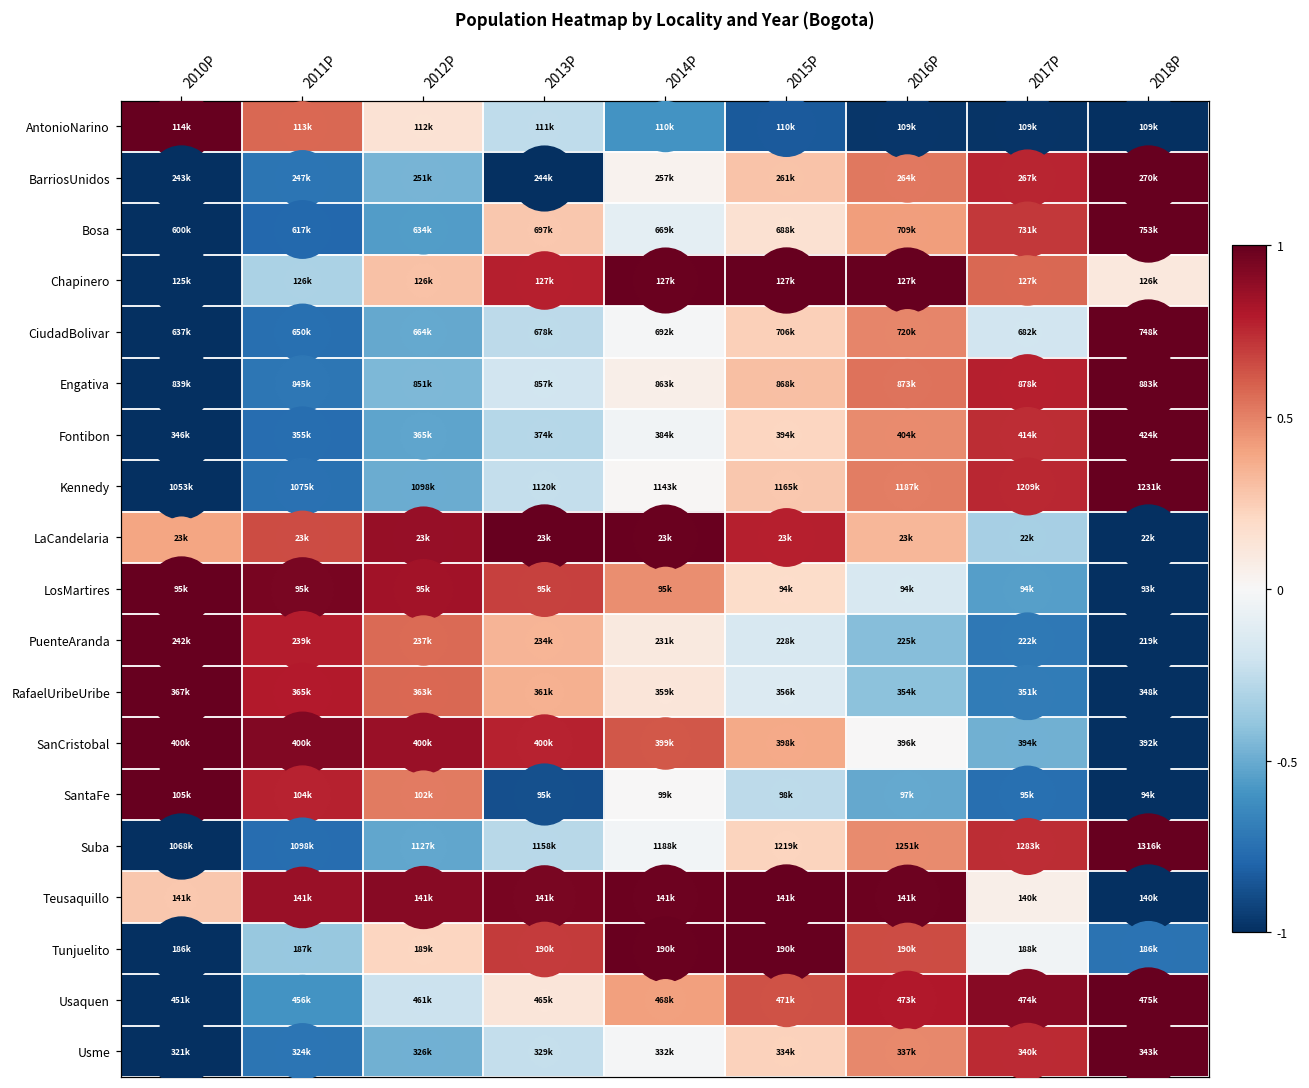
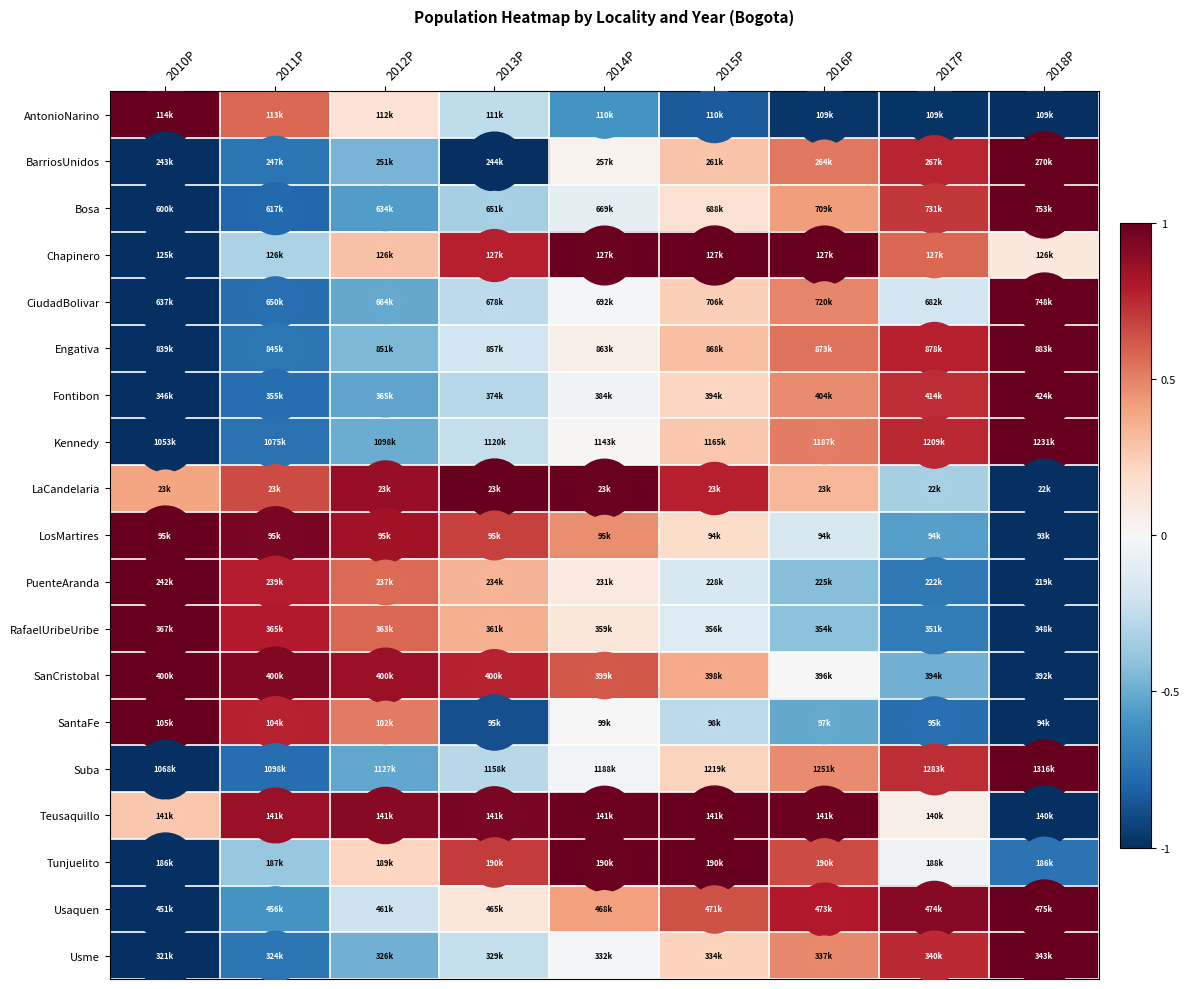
  {
    "BarriosUnidos": {
      "2014P": "257k"
    },
    "Bosa": {
-     "2013P": "697k"
+     "2013P": "651k"
    },
    "CiudadBolivar": {
      "2014P": "692k"
    },
    "Fontibon": {
      "2014P": "384k"
    },
    "Kennedy": {
      "2014P": "1143k"
    },
    "SanCristobal": {
      "2016P": "396k"
    },
    "SantaFe": {
      "2014P": "99k"
    },
    "Suba": {
      "2014P": "1188k"
    },
    "Tunjuelito": {
      "2017P": "188k"
    },
    "Usme": {
      "2014P": "332k"
    }
  }
